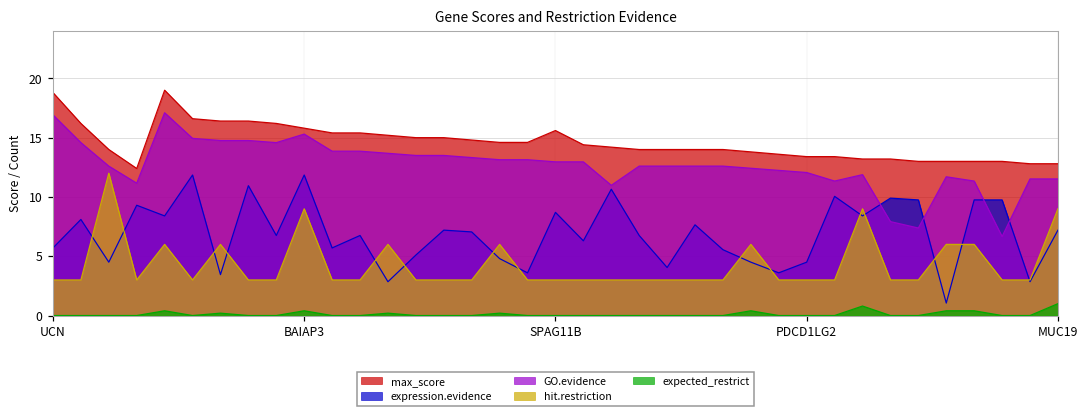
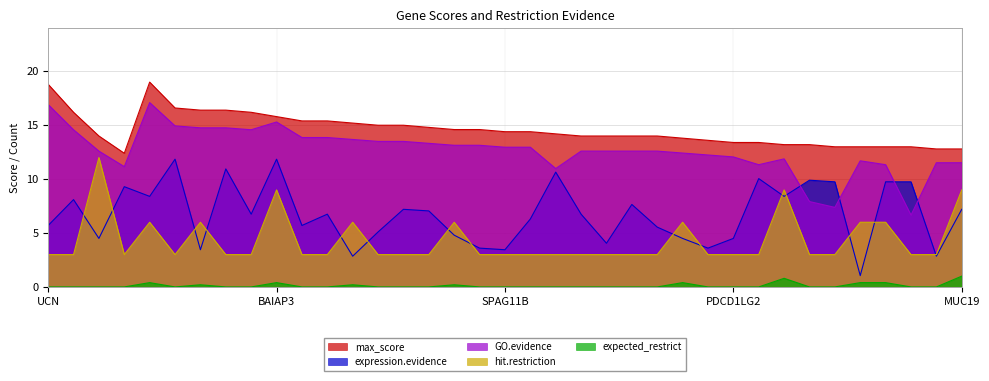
  {
    "max_score": {
      "UCN": 18.8,
      "BAIAP3": 15.8,
-     "SPAG11B": 15.6,
+     "SPAG11B": 14.4,
      "PDCD1LG2": 13.4,
      "MUC19": 12.8
    },
    "expression.evidence": {
      "UCN": 5.7,
      "BAIAP3": 11.9,
-     "SPAG11B": 8.7,
+     "SPAG11B": 3.5,
      "PDCD1LG2": 4.5,
      "MUC19": 7.2
    },
    "GO.evidence": {
      "UCN": 16.9,
      "BAIAP3": 15.3,
      "SPAG11B": 13.0,
      "PDCD1LG2": 12.1,
      "MUC19": 11.5
    },
    "hit.restriction": {
      "UCN": 3.0,
      "BAIAP3": 9.0,
      "SPAG11B": 3.0,
      "PDCD1LG2": 3.0,
      "MUC19": 9.0
    },
    "expected_restrict": {
      "UCN": 0.0,
      "BAIAP3": 0.4,
      "SPAG11B": 0.0,
      "PDCD1LG2": 0.0,
      "MUC19": 1.0
    }
  }
